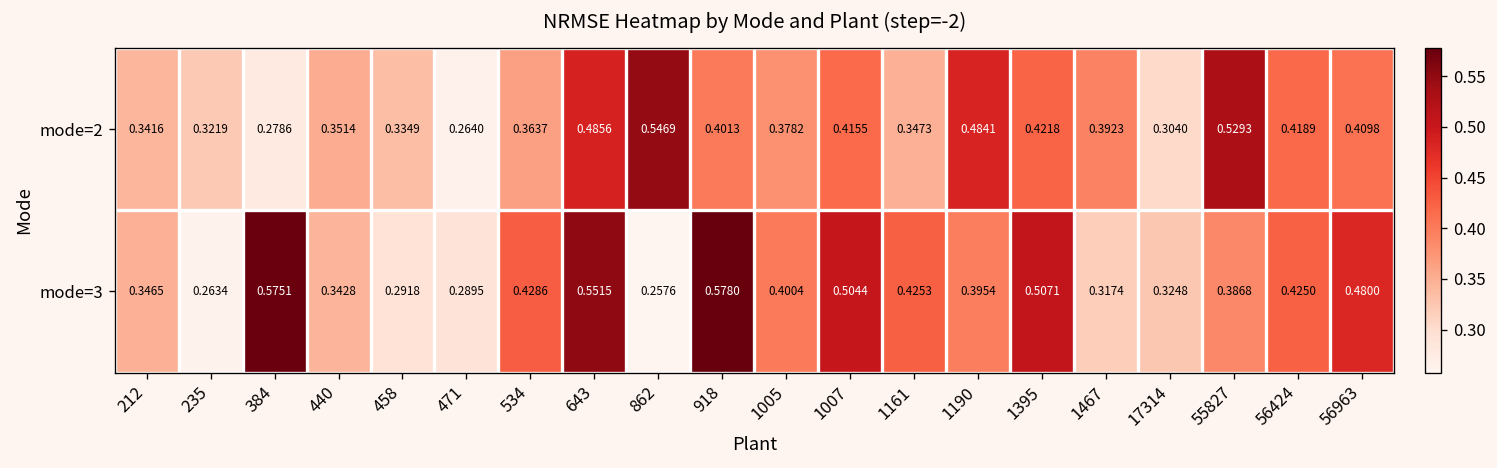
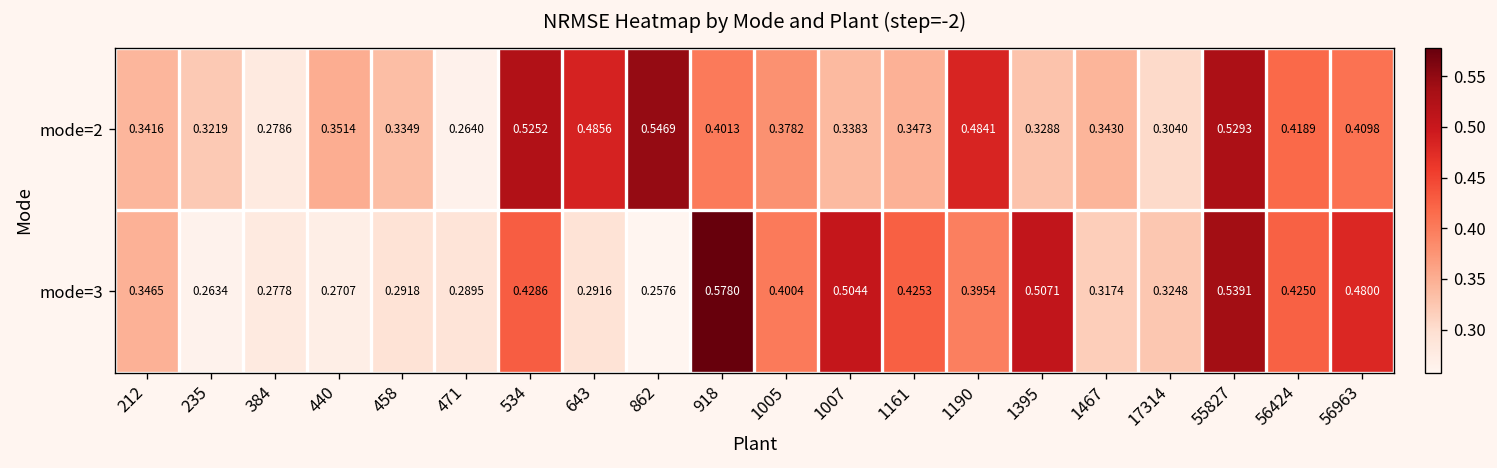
  {
    "mode=2": {
      "212": 0.3416,
      "235": 0.3219,
      "384": 0.2786,
      "440": 0.3514,
      "458": 0.3349,
      "471": 0.2640,
-     "534": 0.3637,
+     "534": 0.5252,
      "643": 0.4856,
      "862": 0.5469,
      "918": 0.4013,
      "1005": 0.3782,
-     "1007": 0.4155,
+     "1007": 0.3383,
      "1161": 0.3473,
      "1190": 0.4841,
-     "1395": 0.4218,
-     "1467": 0.3923,
+     "1395": 0.3288,
+     "1467": 0.3430,
      "17314": 0.3040,
      "55827": 0.5293,
      "56424": 0.4189,
      "56963": 0.4098
    },
    "mode=3": {
      "212": 0.3465,
      "235": 0.2634,
-     "384": 0.5751,
-     "440": 0.3428,
+     "384": 0.2778,
+     "440": 0.2707,
      "458": 0.2918,
      "471": 0.2895,
      "534": 0.4286,
-     "643": 0.5515,
+     "643": 0.2916,
      "862": 0.2576,
      "918": 0.5780,
      "1005": 0.4004,
      "1007": 0.5044,
      "1161": 0.4253,
      "1190": 0.3954,
      "1395": 0.5071,
      "1467": 0.3174,
      "17314": 0.3248,
-     "55827": 0.3868,
+     "55827": 0.5391,
      "56424": 0.4250,
      "56963": 0.4800
    }
  }
